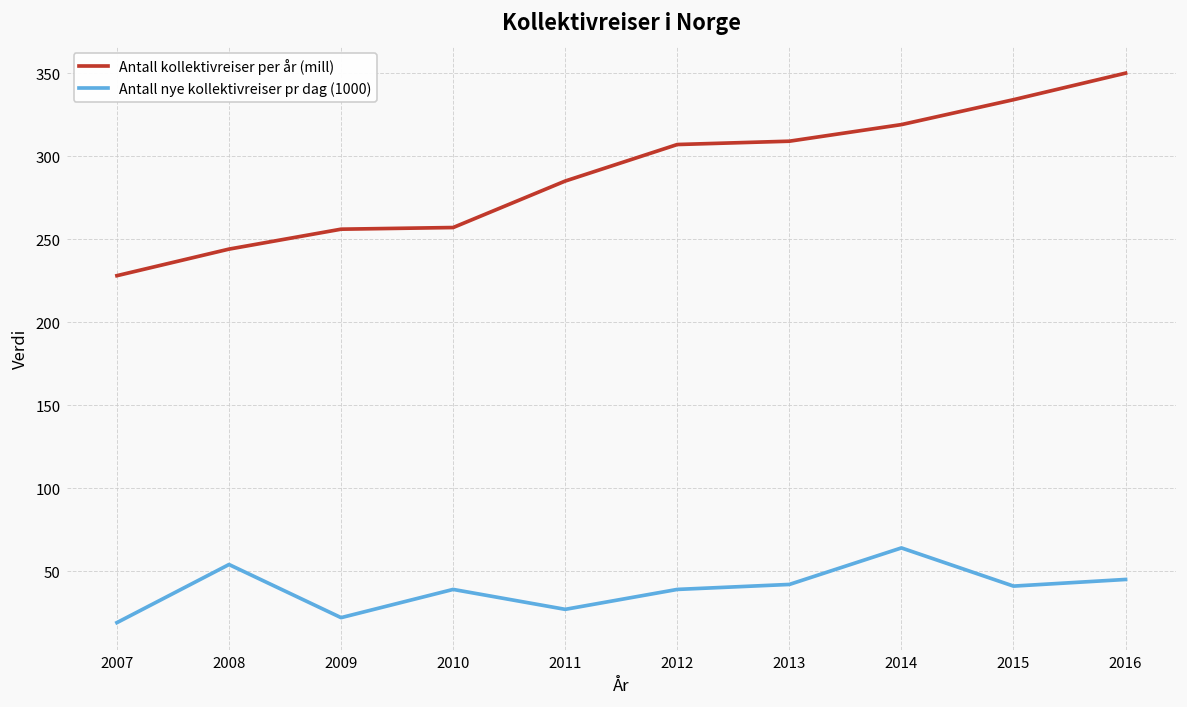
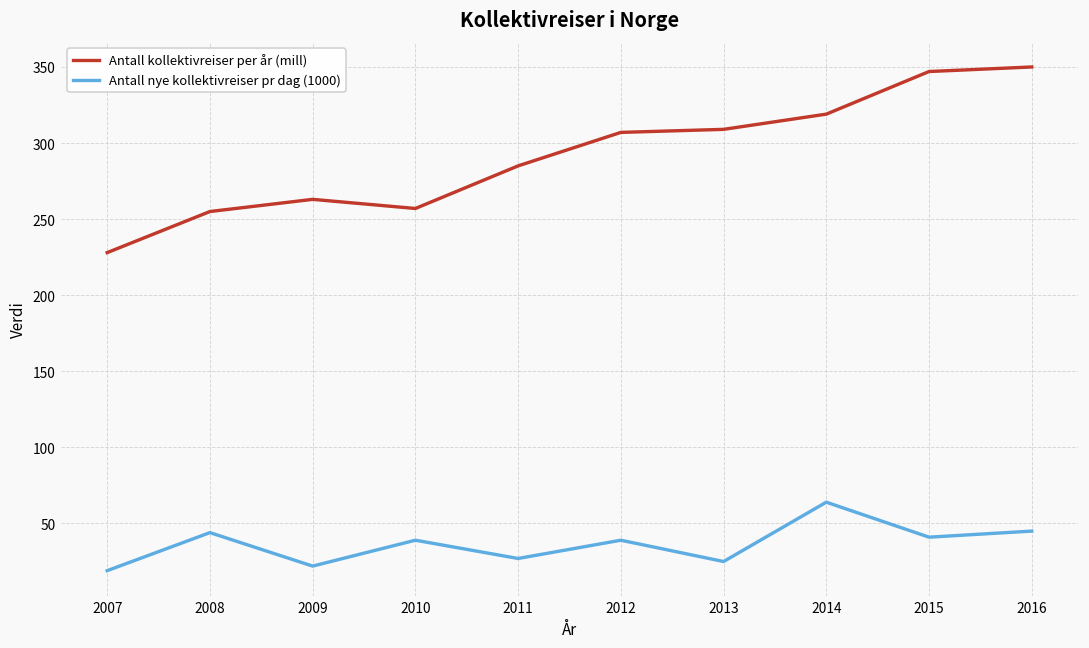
  {
    "Antall kollektivreiser per år (mill)": {
      "2007": 228,
-     "2008": 244,
-     "2009": 256,
+     "2008": 255,
+     "2009": 263,
      "2010": 257,
      "2011": 285,
      "2012": 307,
      "2013": 309,
      "2014": 319,
-     "2015": 334,
+     "2015": 347,
      "2016": 350
    },
    "Antall nye kollektivreiser pr dag (1000)": {
      "2007": 19,
-     "2008": 54,
+     "2008": 44,
      "2009": 22,
      "2010": 39,
      "2011": 27,
      "2012": 39,
-     "2013": 42,
+     "2013": 25,
      "2014": 64,
      "2015": 41,
      "2016": 45
    }
  }
